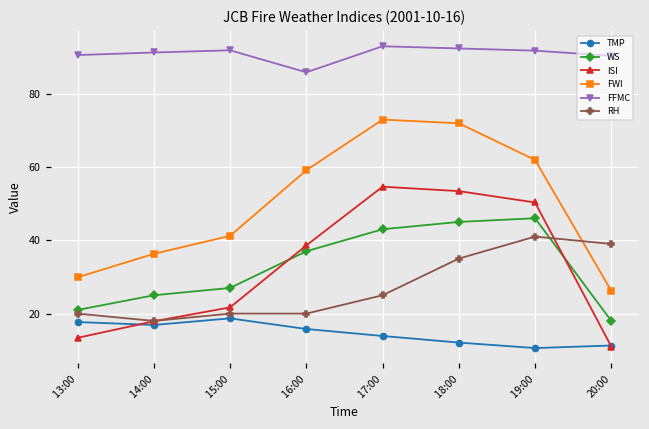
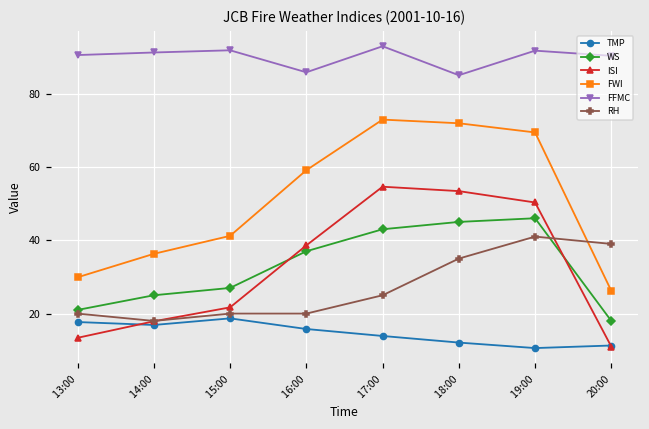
  {
    "TMP": {
      "13:00": 18,
      "14:00": 17,
      "15:00": 19,
      "16:00": 16,
      "17:00": 14,
      "18:00": 12,
      "19:00": 11
    },
    "WS": {
      "13:00": 21,
      "14:00": 25,
      "15:00": 27,
      "16:00": 37,
      "17:00": 43,
      "18:00": 45,
      "19:00": 46,
      "20:00": 18
    },
    "ISI": {
      "13:00": 13,
      "15:00": 22,
      "16:00": 39,
      "17:00": 55,
      "18:00": 53,
      "19:00": 50
    },
    "FWI": {
      "13:00": 30,
      "14:00": 36,
      "15:00": 41,
      "16:00": 59,
      "17:00": 73,
      "18:00": 72,
-     "19:00": 62,
+     "19:00": 69,
      "20:00": 26
    },
    "FFMC": {
      "13:00": 91,
      "14:00": 91,
      "15:00": 92,
      "16:00": 86,
      "17:00": 93,
-     "18:00": 92,
+     "18:00": 85,
      "19:00": 92
    },
    "RH": {
      "13:00": 20,
      "15:00": 20,
      "16:00": 20,
      "17:00": 25,
      "18:00": 35,
      "19:00": 41,
      "20:00": 39
    }
  }
